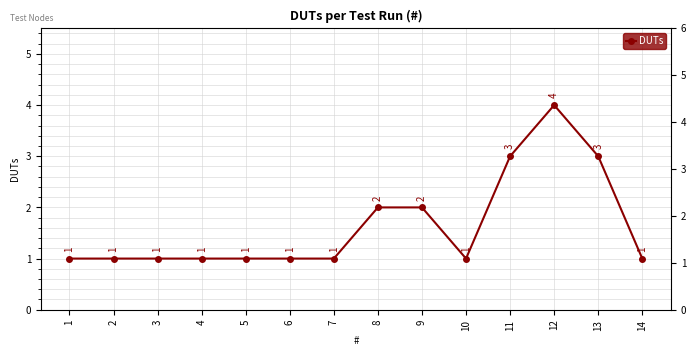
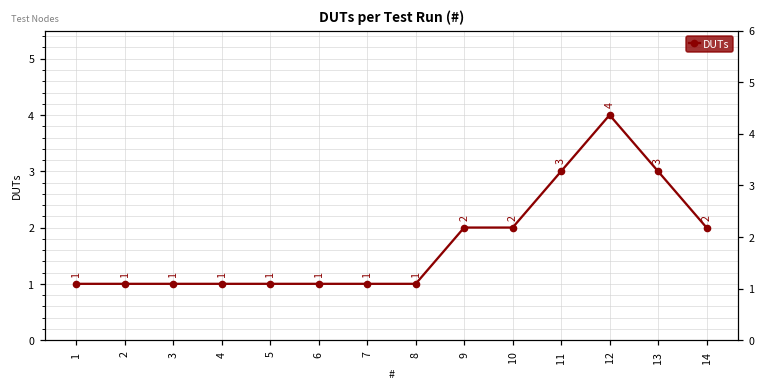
  {
    "1": 1,
    "2": 1,
    "3": 1,
    "4": 1,
    "5": 1,
    "6": 1,
    "7": 1,
-   "8": 2,
+   "8": 1,
    "9": 2,
-   "10": 1,
+   "10": 2,
    "11": 3,
    "12": 4,
    "13": 3,
-   "14": 1
+   "14": 2
  }
